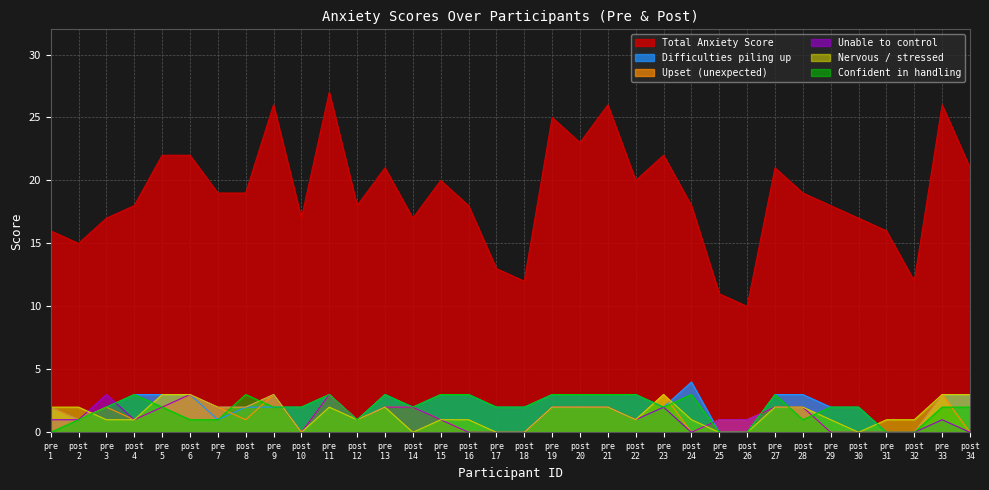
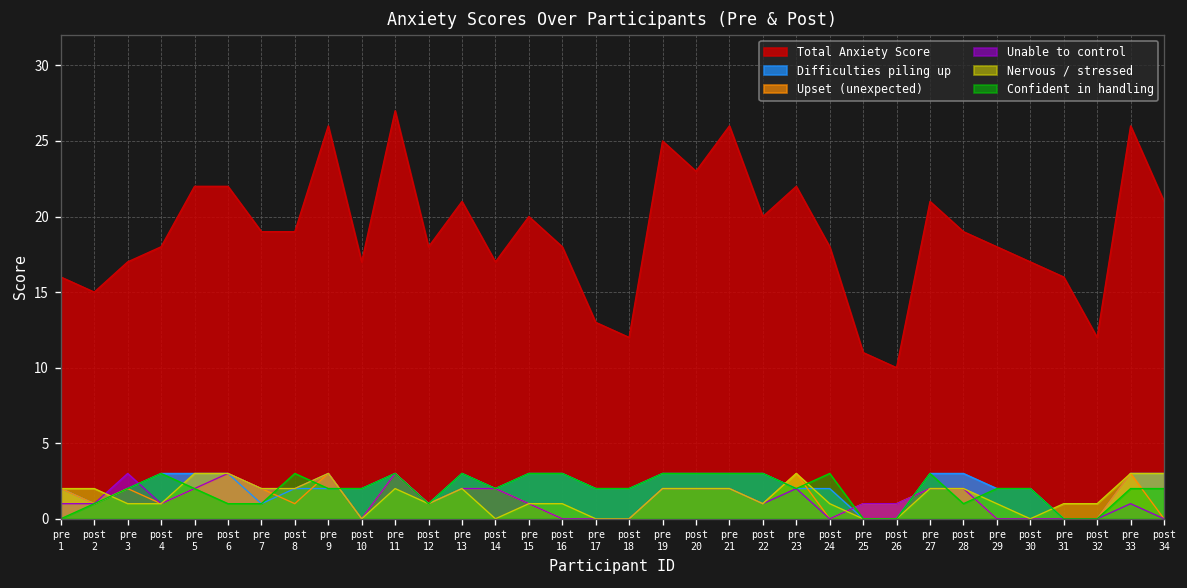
  {
    "Total Anxiety Score": {
      "pre 1": 16,
      "post 2": 15,
      "pre 3": 17,
      "post 4": 18,
      "pre 5": 22,
      "post 6": 22,
      "pre 7": 19,
      "post 8": 19,
      "pre 9": 26,
      "post 10": 17,
      "pre 11": 27,
      "post 12": 18,
      "pre 13": 21,
      "post 14": 17,
      "pre 15": 20,
      "post 16": 18,
      "pre 17": 13,
      "post 18": 12,
      "pre 19": 25,
      "post 20": 23,
      "pre 21": 26,
      "post 22": 20,
      "pre 23": 22,
      "post 24": 18,
      "pre 25": 11,
      "post 26": 10,
      "pre 27": 21,
      "post 28": 19,
      "pre 29": 18,
      "post 30": 17,
      "pre 31": 16,
      "post 32": 12,
      "pre 33": 26,
      "post 34": 21
    },
    "Difficulties piling up": {
-     "post 24": 4,
+     "post 24": 2,
      "post 28": 3
    },
    "Upset (unexpected)": {
      "post 8": 1
    },
    "Unable to control": {
      "pre 1": 1,
      "pre 3": 3,
      "pre 33": 1
    },
    "Nervous / stressed": {
      "post 2": 2,
      "pre 3": 1,
      "pre 11": 2,
      "post 14": 0,
      "post 16": 1,
      "post 24": 1,
      "pre 29": 1,
      "pre 31": 1,
      "post 32": 1
    },
    "Confident in handling": {
      "pre 1": 0,
      "post 6": 1,
      "post 8": 3,
      "post 24": 3,
      "post 28": 1,
      "pre 33": 2,
      "post 34": 2
    }
  }
